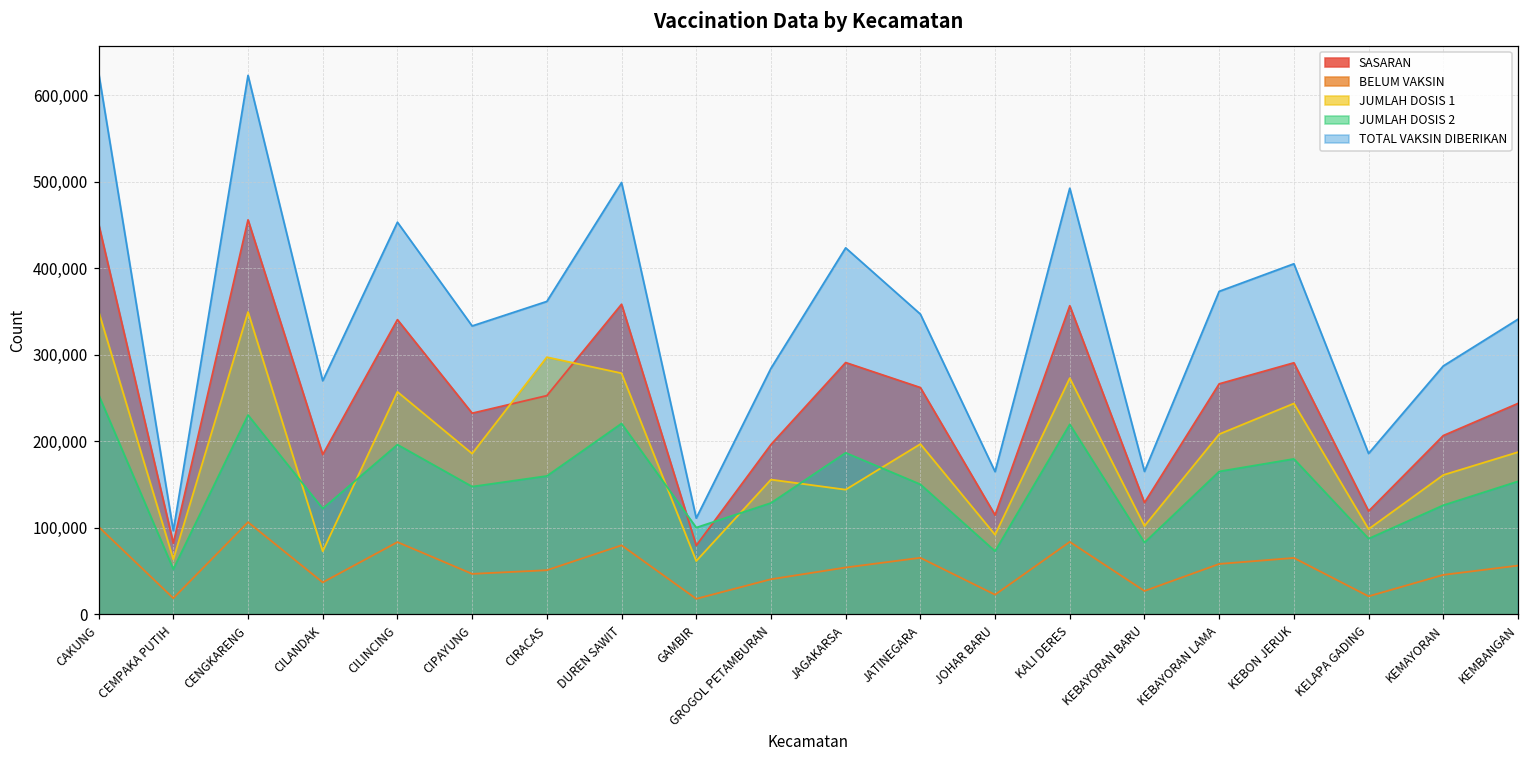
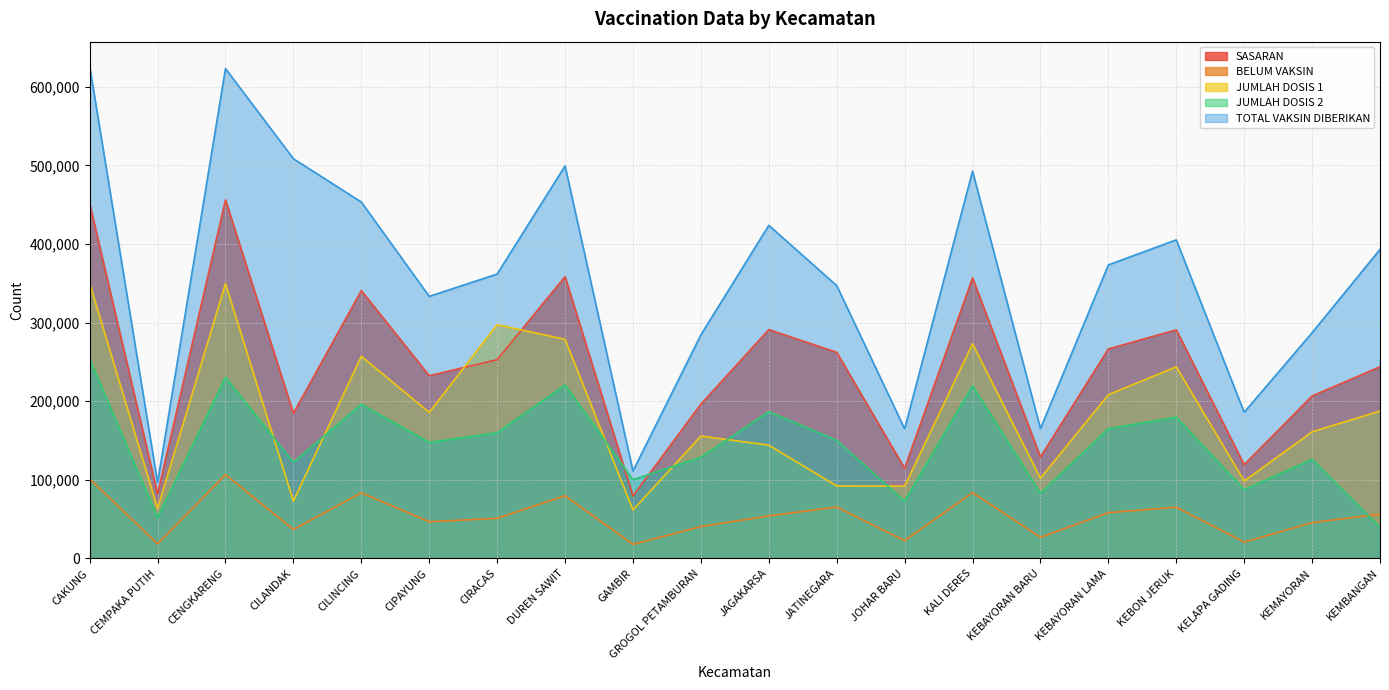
  {
    "JUMLAH DOSIS 1": {
      "CAKUNG": "350,000",
      "CEMPAKA PUTIH": "60,000",
      "CENGKARENG": "350,000",
      "CILANDAK": "70,000",
      "CILINCING": "260,000",
      "CIPAYUNG": "190,000",
      "CIRACAS": "300,000",
      "DUREN SAWIT": "280,000",
      "GAMBIR": "60,000",
      "GROGOL PETAMBURAN": "160,000",
      "JAGAKARSA": "140,000",
-     "JATINEGARA": "200,000",
+     "JATINEGARA": "90,000",
      "JOHAR BARU": "90,000",
      "KALI DERES": "270,000",
      "KEBAYORAN BARU": "100,000",
      "KEBAYORAN LAMA": "210,000",
      "KEBON JERUK": "240,000",
      "KELAPA GADING": "100,000",
      "KEMAYORAN": "160,000",
      "KEMBANGAN": "190,000"
    },
    "JUMLAH DOSIS 2": {
      "CAKUNG": "250,000",
      "CEMPAKA PUTIH": "50,000",
      "CENGKARENG": "230,000",
      "CILANDAK": "120,000",
      "CILINCING": "200,000",
      "CIPAYUNG": "150,000",
      "CIRACAS": "160,000",
      "DUREN SAWIT": "220,000",
      "GAMBIR": "100,000",
      "GROGOL PETAMBURAN": "130,000",
      "JAGAKARSA": "190,000",
      "JATINEGARA": "150,000",
      "JOHAR BARU": "70,000",
      "KALI DERES": "220,000",
      "KEBAYORAN BARU": "80,000",
      "KEBAYORAN LAMA": "170,000",
      "KEBON JERUK": "180,000",
      "KELAPA GADING": "90,000",
      "KEMAYORAN": "130,000",
-     "KEMBANGAN": "150,000"
+     "KEMBANGAN": "40,000"
    },
    "TOTAL VAKSIN DIBERIKAN": {
      "CAKUNG": "630,000",
      "CEMPAKA PUTIH": "100,000",
      "CENGKARENG": "620,000",
-     "CILANDAK": "270,000",
+     "CILANDAK": "510,000",
      "CILINCING": "450,000",
      "CIPAYUNG": "330,000",
      "CIRACAS": "360,000",
      "DUREN SAWIT": "500,000",
      "GAMBIR": "110,000",
      "GROGOL PETAMBURAN": "280,000",
      "JAGAKARSA": "420,000",
      "JATINEGARA": "350,000",
      "JOHAR BARU": "160,000",
      "KALI DERES": "490,000",
      "KEBAYORAN BARU": "170,000",
      "KEBAYORAN LAMA": "370,000",
      "KEBON JERUK": "410,000",
      "KELAPA GADING": "190,000",
      "KEMAYORAN": "290,000",
-     "KEMBANGAN": "340,000"
+     "KEMBANGAN": "390,000"
    }
  }
